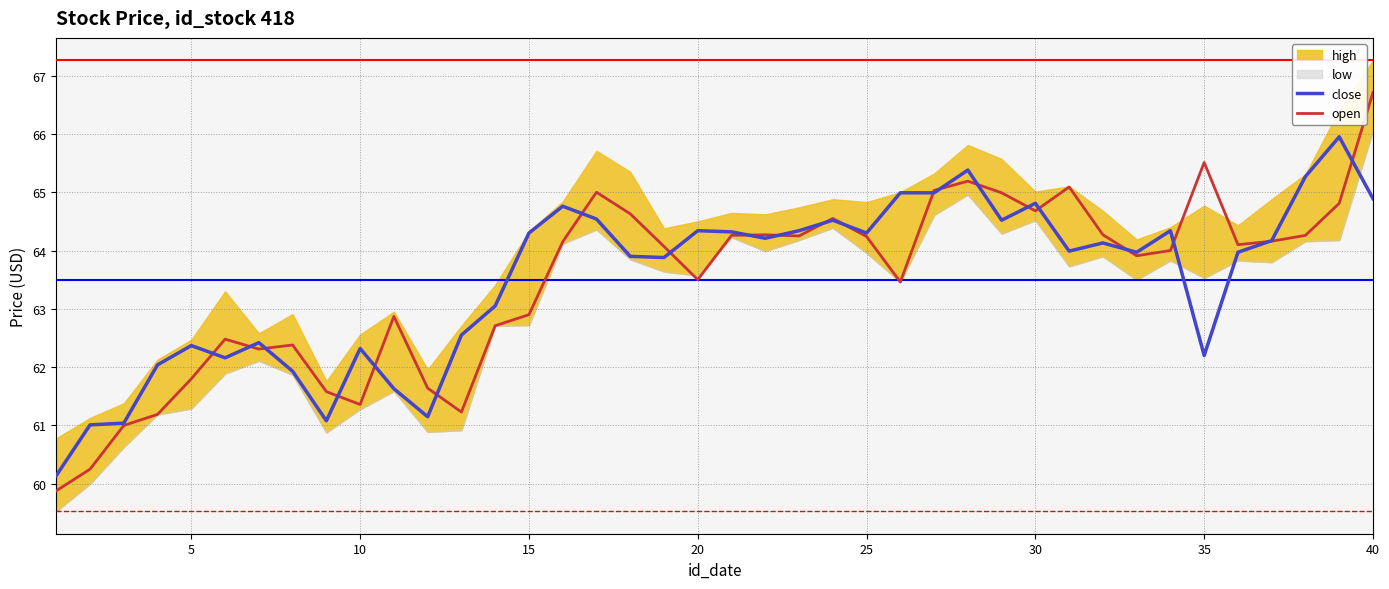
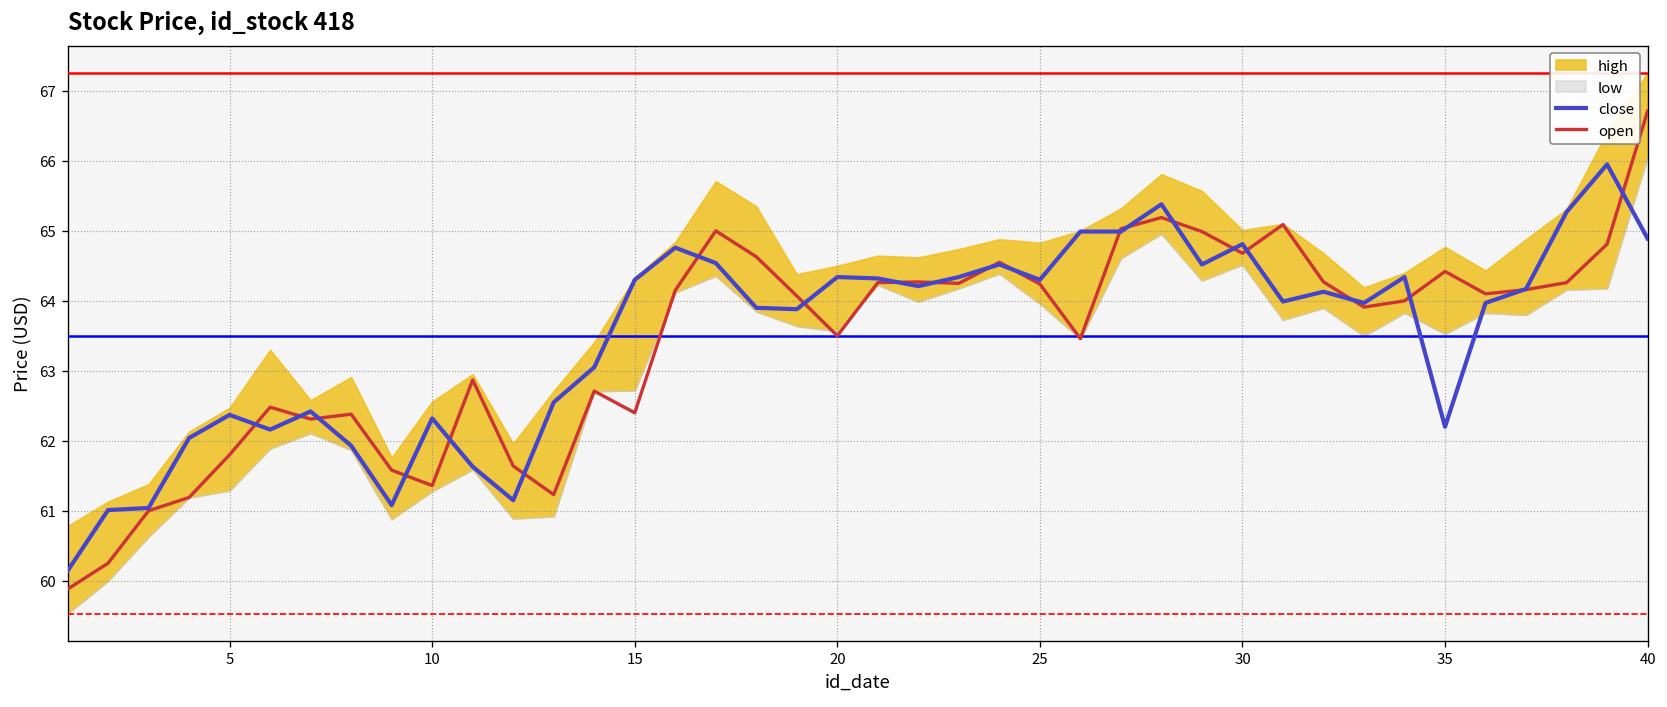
  {
    "close": {
      "5": 62.4,
      "10": 62.3,
      "20": 64.3,
      "25": 64.3,
      "30": 64.8,
      "35": 62.2,
      "40": 64.9
    },
    "open": {
      "5": 61.8,
      "10": 61.4,
-     "15": 62.9,
+     "15": 62.4,
      "20": 63.5,
      "25": 64.2,
      "30": 64.7,
-     "35": 65.5,
+     "35": 64.4,
      "40": 66.7
    }
  }
